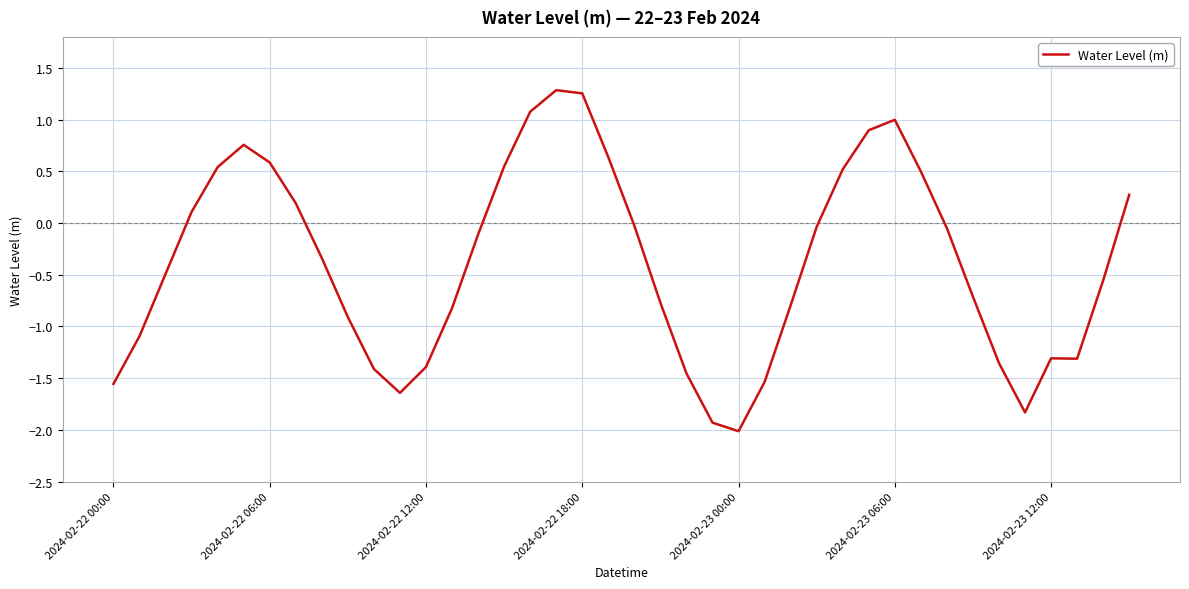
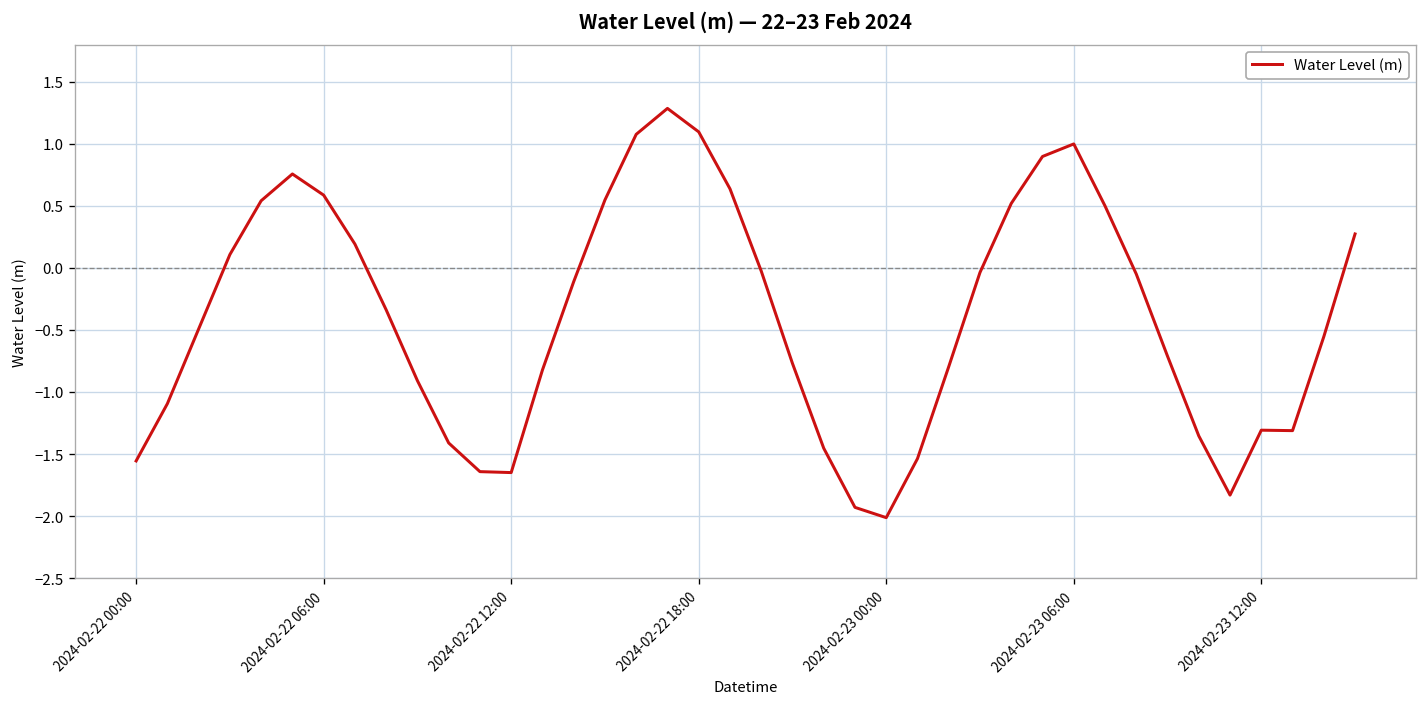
  {
    "2024-02-22 00:00": -1.56,
    "2024-02-22 06:00": 0.59,
-   "2024-02-22 12:00": -1.39,
-   "2024-02-22 18:00": 1.25,
+   "2024-02-22 12:00": -1.65,
+   "2024-02-22 18:00": 1.10,
    "2024-02-23 00:00": -2.01,
    "2024-02-23 06:00": 1.00,
    "2024-02-23 12:00": -1.31
  }
